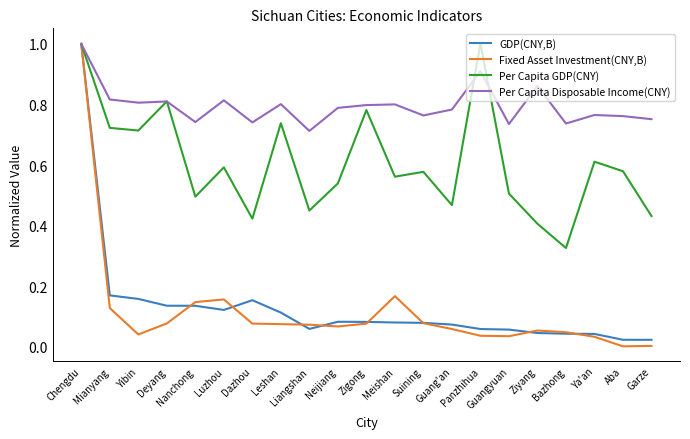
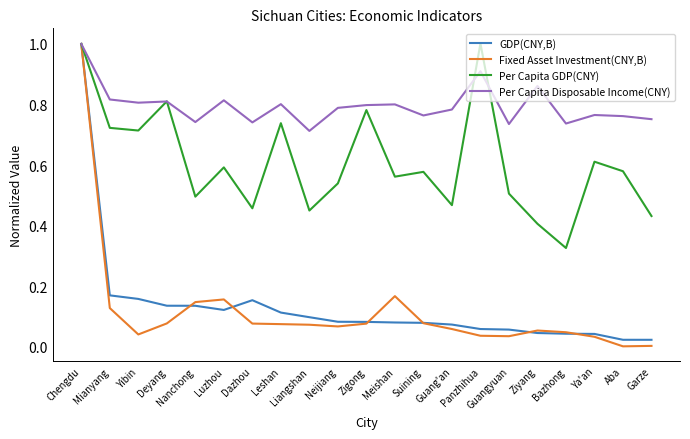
  {
    "GDP(CNY,B)": {
      "Mianyang": 0.17,
      "Yibin": 0.16,
      "Deyang": 0.14,
      "Nanchong": 0.14,
      "Luzhou": 0.12,
      "Dazhou": 0.15,
      "Leshan": 0.11,
-     "Liangshan": 0.06,
+     "Liangshan": 0.10,
      "Neijiang": 0.08,
      "Meishan": 0.08,
      "Guang'an": 0.07,
      "Panzhihua": 0.06,
      "Guangyuan": 0.06,
      "Ya'an": 0.04,
      "Aba": 0.02,
      "Garze": 0.02
    },
    "Fixed Asset Investment(CNY,B)": {
      "Mianyang": 0.13,
      "Yibin": 0.04,
      "Deyang": 0.08,
      "Nanchong": 0.15,
      "Luzhou": 0.16,
      "Dazhou": 0.08,
      "Leshan": 0.07,
      "Liangshan": 0.07,
      "Neijiang": 0.07,
      "Meishan": 0.17,
      "Guang'an": 0.06,
      "Panzhihua": 0.04,
      "Guangyuan": 0.04,
      "Ya'an": 0.03,
      "Aba": 0.00,
      "Garze": 0.00
    },
    "Per Capita GDP(CNY)": {
      "Mianyang": 0.72,
      "Yibin": 0.71,
      "Nanchong": 0.50,
      "Luzhou": 0.59,
-     "Dazhou": 0.42,
+     "Dazhou": 0.46,
      "Leshan": 0.74,
      "Liangshan": 0.45,
      "Neijiang": 0.54,
      "Zigong": 0.78,
      "Meishan": 0.56,
      "Suining": 0.58,
      "Guang'an": 0.47,
      "Guangyuan": 0.51,
      "Ziyang": 0.41,
      "Bazhong": 0.33,
      "Ya'an": 0.61,
      "Aba": 0.58,
      "Garze": 0.43
    },
    "Per Capita Disposable Income(CNY)": {
      "Mianyang": 0.82,
      "Yibin": 0.81,
      "Nanchong": 0.74,
      "Luzhou": 0.81,
      "Dazhou": 0.74,
      "Leshan": 0.80,
      "Liangshan": 0.71,
      "Neijiang": 0.79,
      "Zigong": 0.80,
      "Meishan": 0.80,
      "Suining": 0.76,
      "Guang'an": 0.78,
      "Guangyuan": 0.74,
      "Bazhong": 0.74,
      "Ya'an": 0.77,
      "Aba": 0.76,
      "Garze": 0.75
    }
  }
